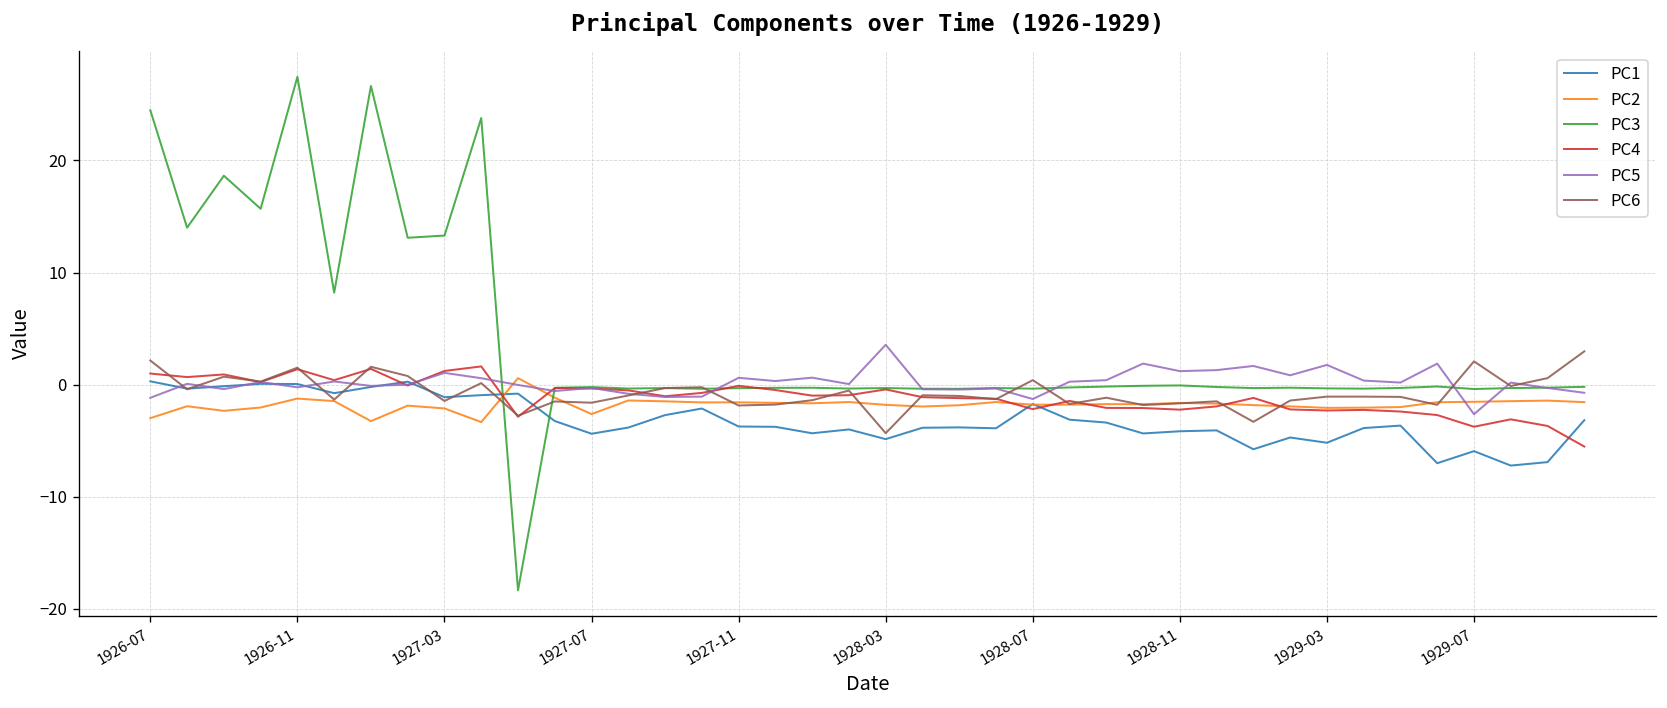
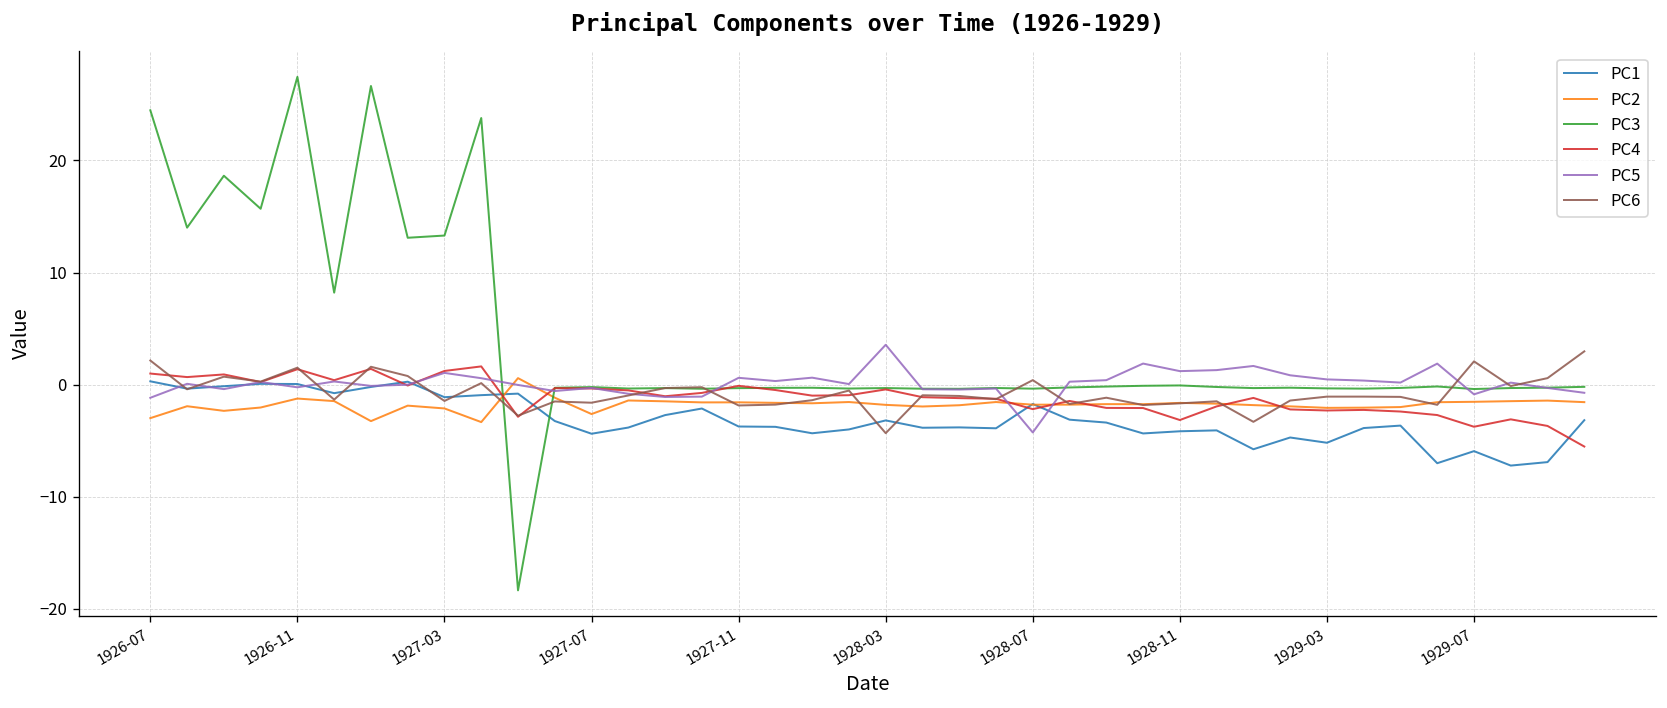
  {
    "PC1": {
      "1926-07": 0,
      "1926-11": 0,
      "1927-03": -1,
      "1927-07": -4,
      "1927-11": -4,
-     "1928-03": -5,
+     "1928-03": -3,
      "1928-11": -4,
      "1929-03": -5,
      "1929-07": -6
    },
    "PC2": {
      "1926-07": -3,
      "1926-11": -1,
      "1927-03": -2,
      "1927-07": -3,
      "1927-11": -2,
      "1928-03": -2,
      "1929-07": -2
    },
    "PC3": {
      "1926-07": 24,
      "1926-11": 27,
      "1927-03": 13,
      "1928-07": 0,
      "1928-11": 0,
      "1929-03": 0,
      "1929-07": 0
    },
    "PC4": {
      "1926-07": 1,
      "1928-07": -2,
-     "1928-11": -2,
+     "1928-11": -3,
      "1929-07": -4
    },
    "PC5": {
      "1926-07": -1,
      "1926-11": 0,
      "1927-11": 1,
      "1928-03": 4,
-     "1928-07": -1,
+     "1928-07": -4,
      "1928-11": 1,
-     "1929-03": 2,
-     "1929-07": -3
+     "1929-03": 0,
+     "1929-07": -1
    },
    "PC6": {
      "1926-07": 2,
      "1927-03": -1,
      "1927-07": -2,
      "1927-11": -2,
      "1928-03": -4,
      "1928-07": 0,
      "1929-03": -1,
      "1929-07": 2
    }
  }
